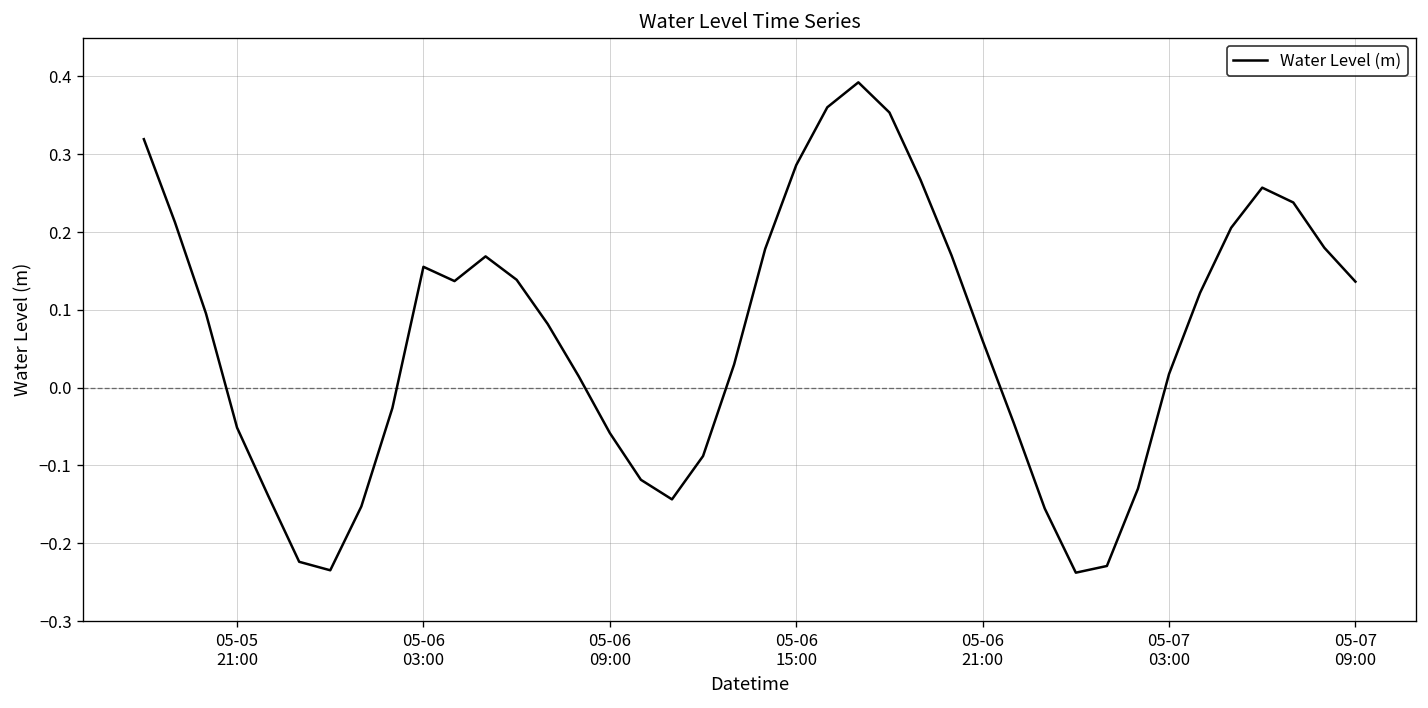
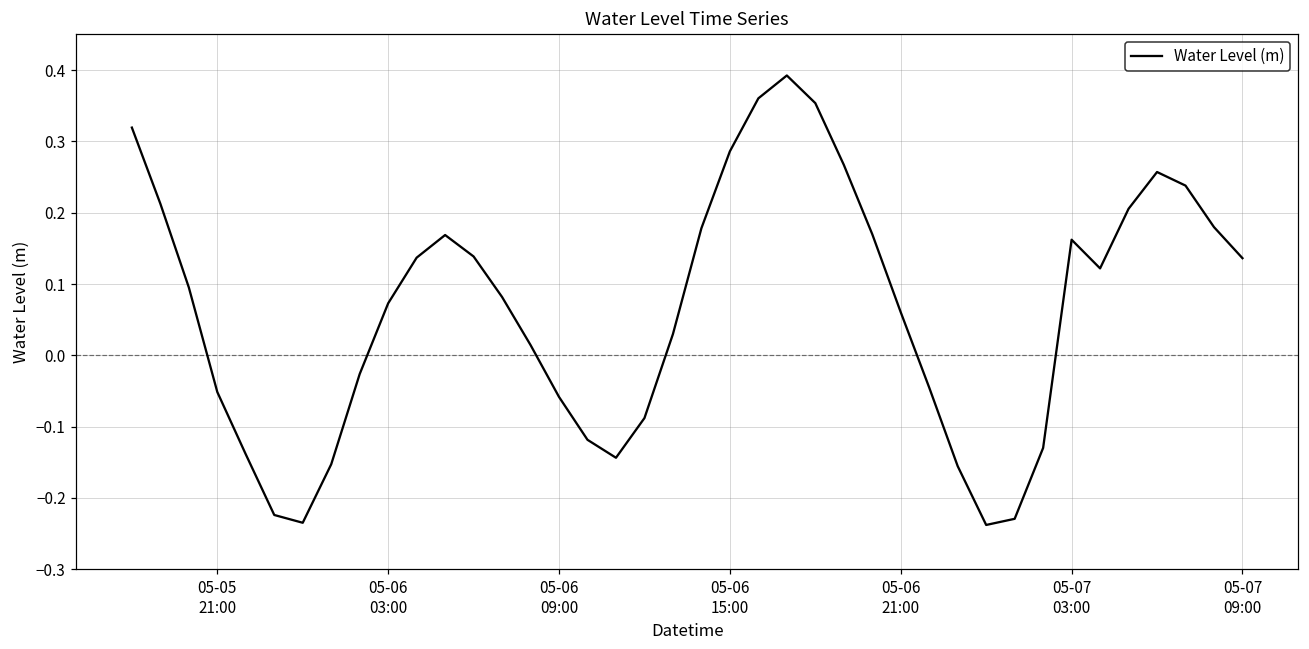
  {
    "05-05 21:00": -0.05,
-   "05-06 03:00": 0.16,
+   "05-06 03:00": 0.07,
    "05-06 09:00": -0.06,
    "05-06 15:00": 0.29,
    "05-06 21:00": 0.06,
-   "05-07 03:00": 0.02,
+   "05-07 03:00": 0.16,
    "05-07 09:00": 0.14
  }
